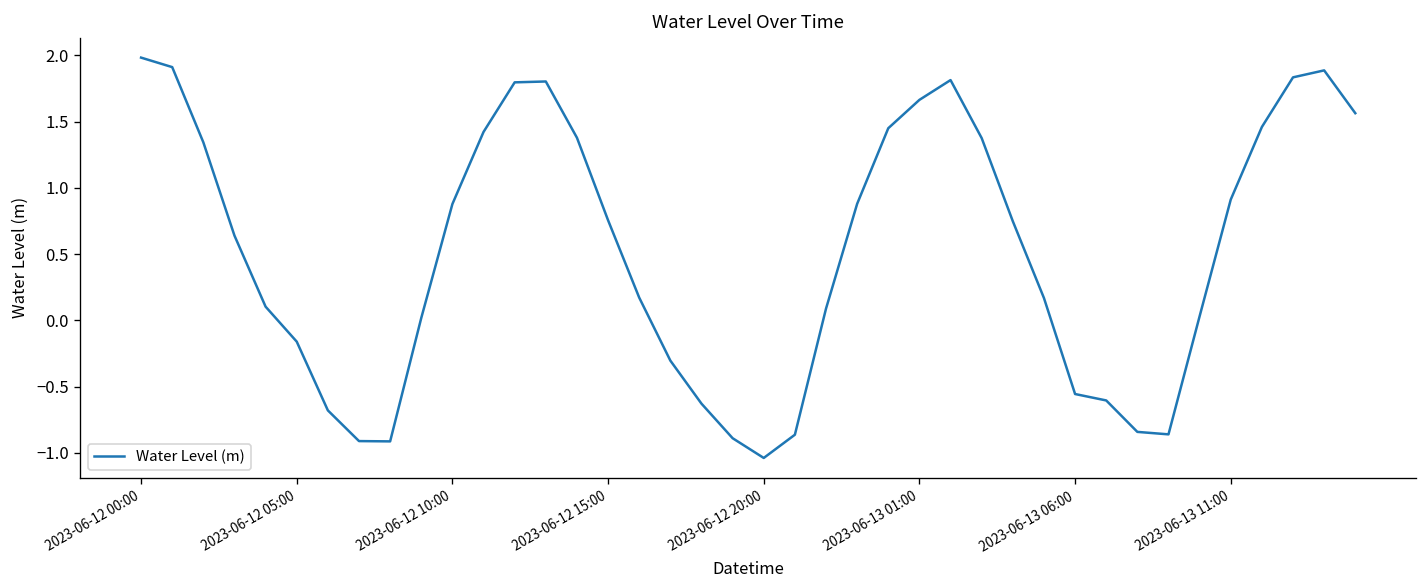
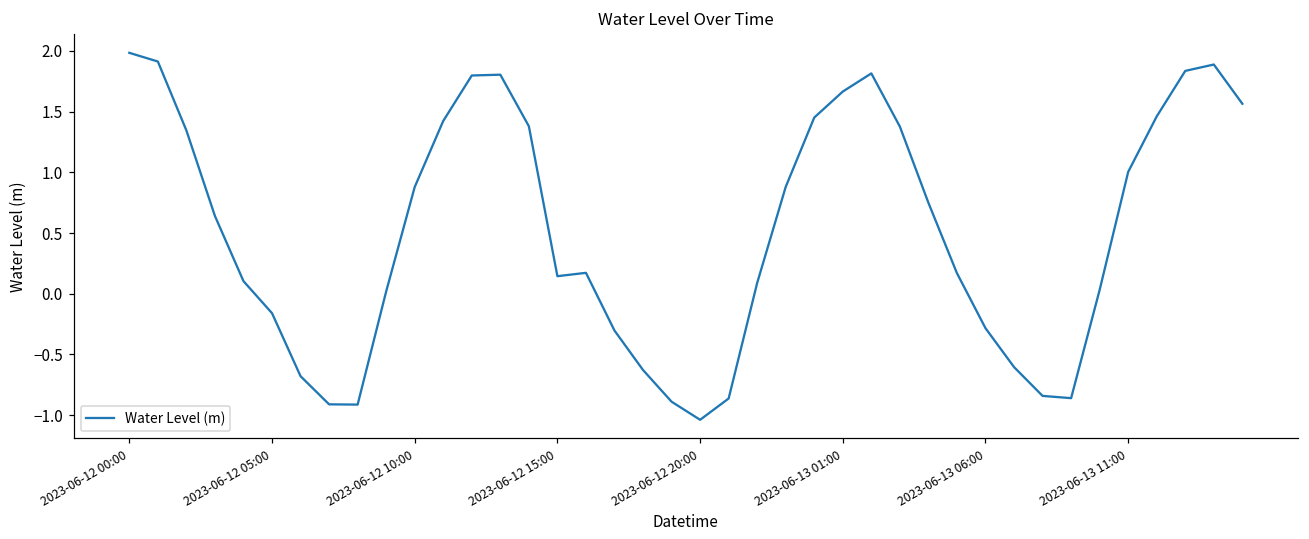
  {
    "2023-06-12 00:00": 1.98,
    "2023-06-12 05:00": -0.16,
    "2023-06-12 10:00": 0.88,
-   "2023-06-12 15:00": 0.76,
+   "2023-06-12 15:00": 0.14,
    "2023-06-12 20:00": -1.04,
    "2023-06-13 01:00": 1.66,
-   "2023-06-13 06:00": -0.56,
-   "2023-06-13 11:00": 0.91
+   "2023-06-13 06:00": -0.28,
+   "2023-06-13 11:00": 1.00
  }
